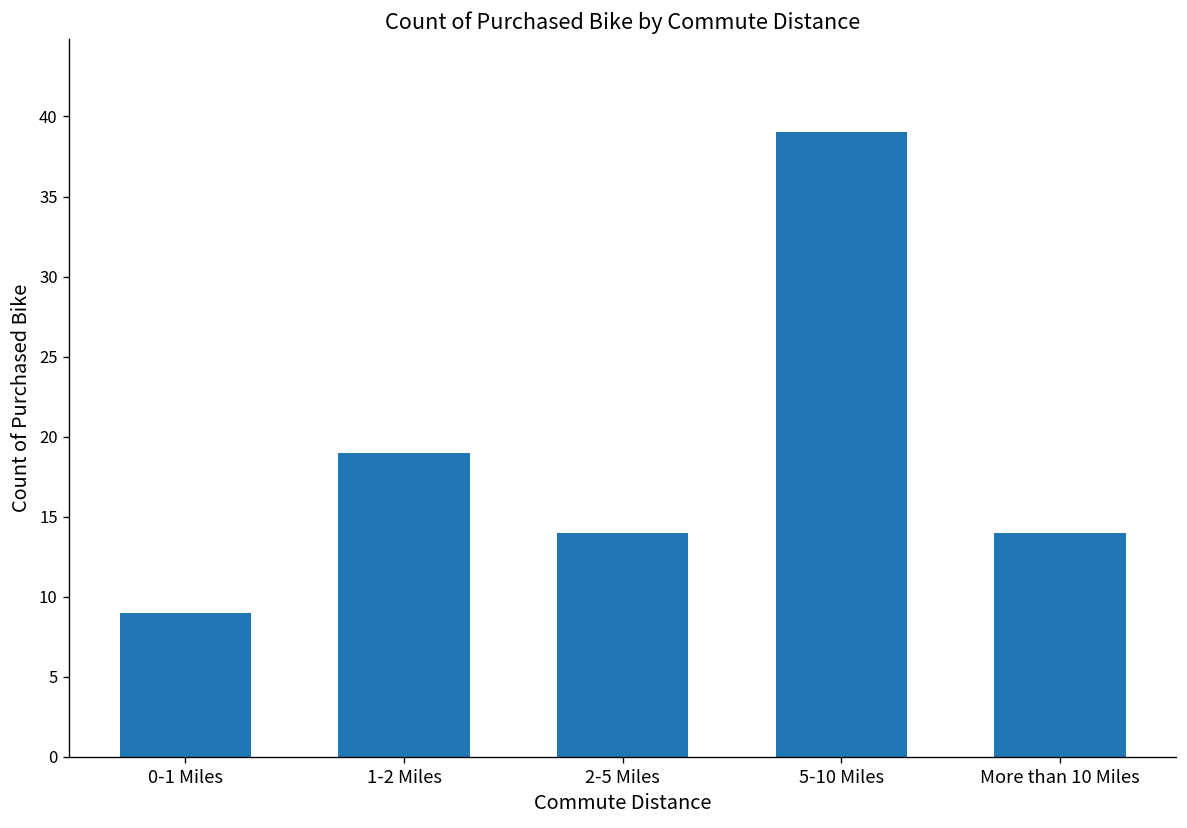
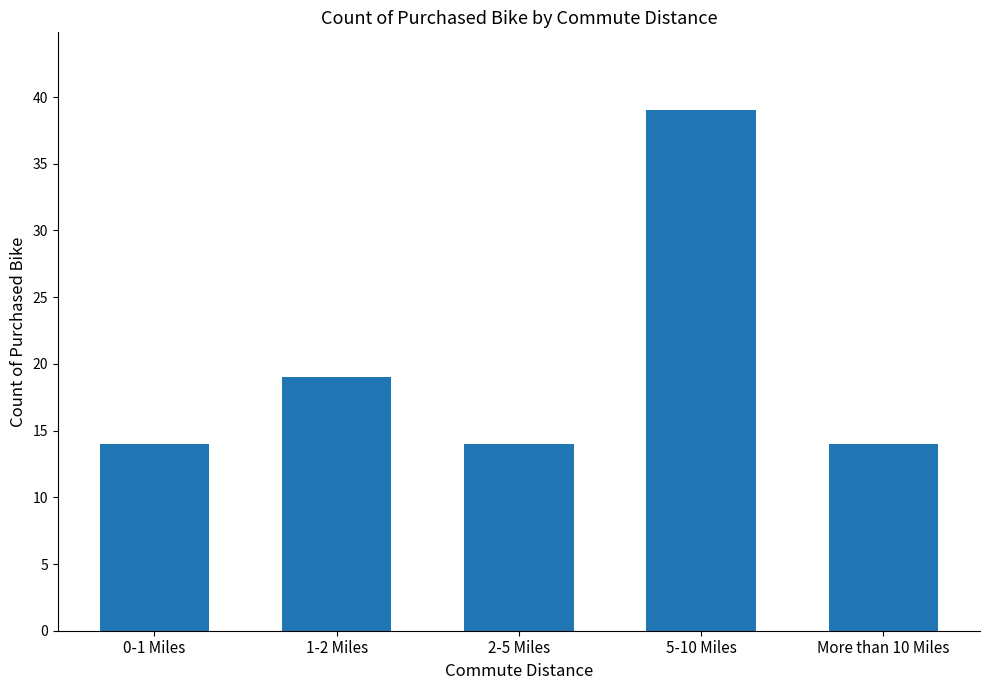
  {
-   "0-1 Miles": 9,
+   "0-1 Miles": 14,
    "1-2 Miles": 19,
    "2-5 Miles": 14,
    "5-10 Miles": 39,
    "More than 10 Miles": 14
  }
